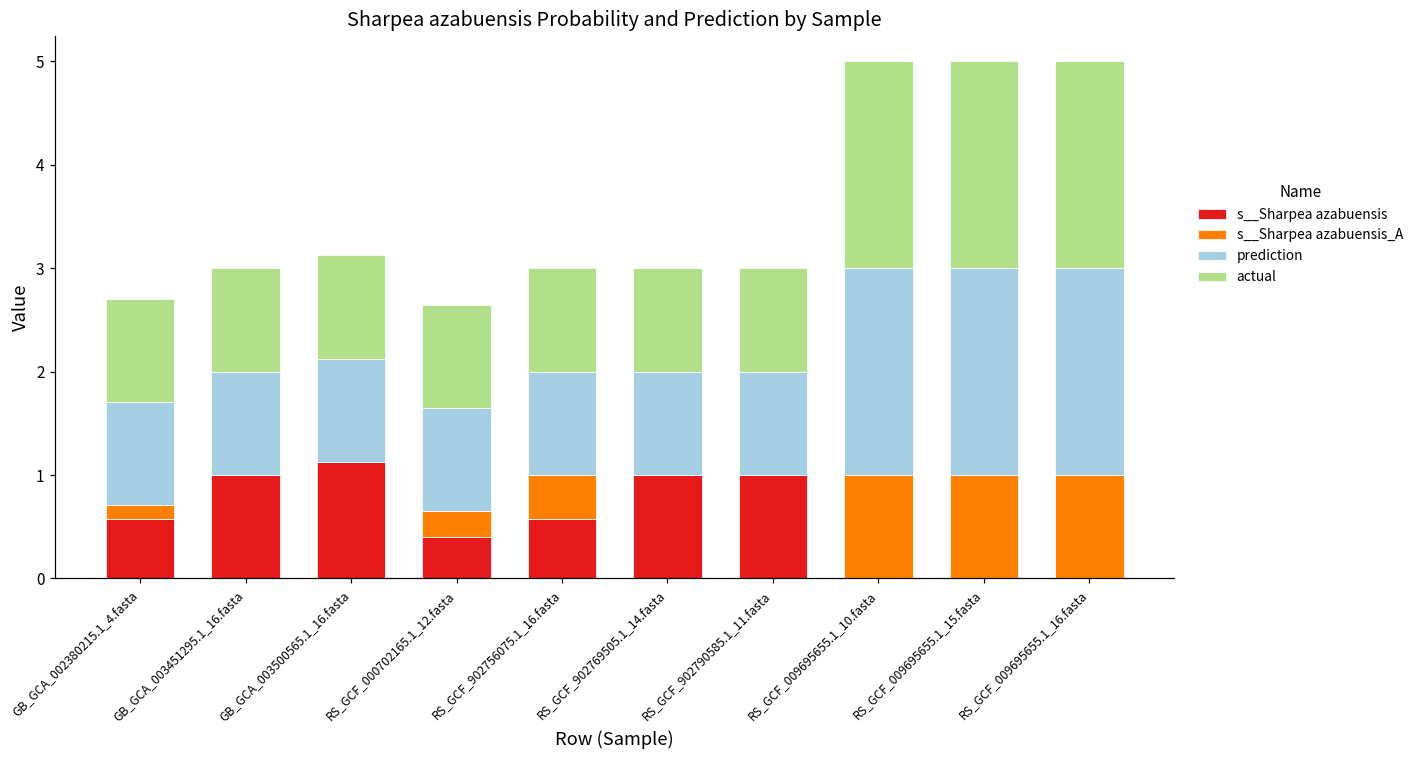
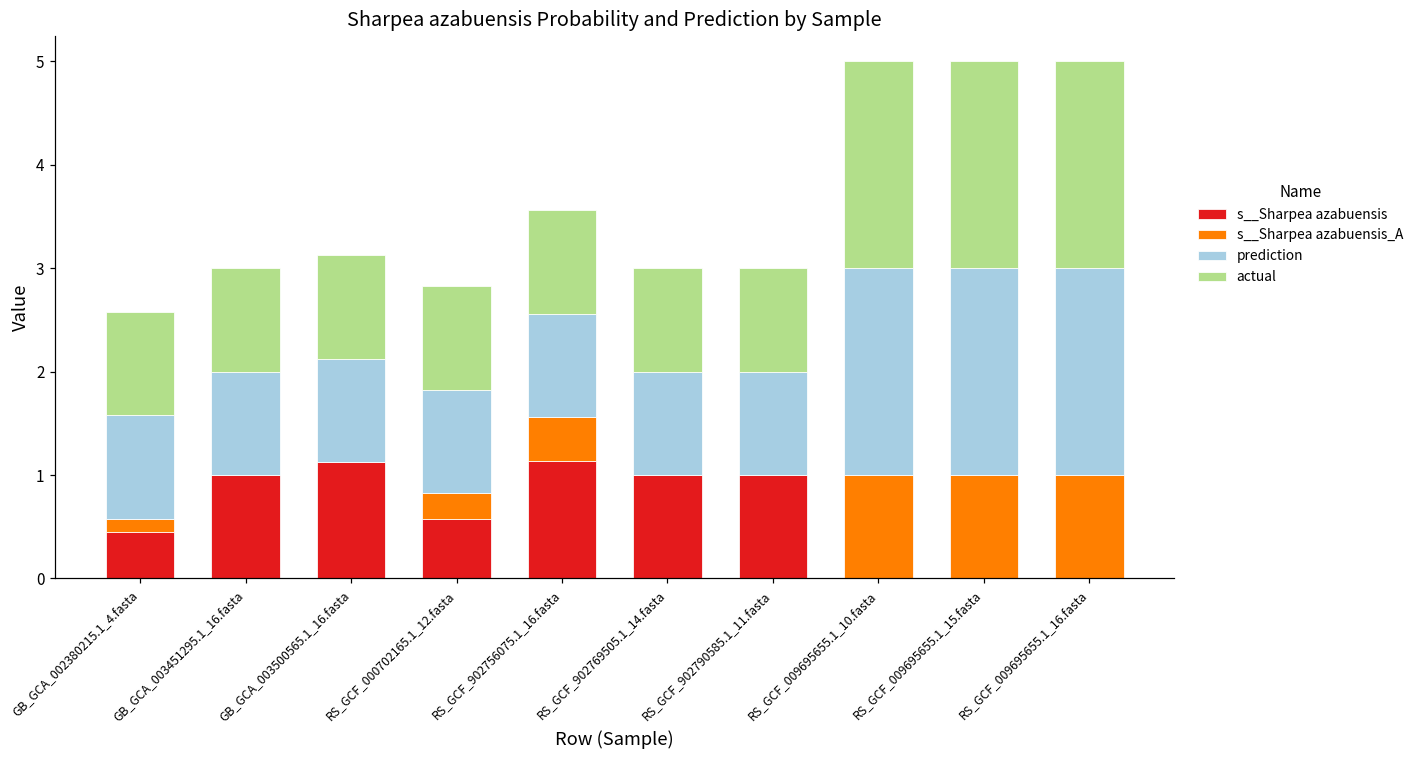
  {
    "s__Sharpea azabuensis": {
-     "GB_GCA_002380215.1_4.fasta": 0.6,
+     "GB_GCA_002380215.1_4.fasta": 0.4,
      "GB_GCA_003451295.1_16.fasta": 1.0,
      "GB_GCA_003500565.1_16.fasta": 1.1,
-     "RS_GCF_000702165.1_12.fasta": 0.4,
-     "RS_GCF_902756075.1_16.fasta": 0.6,
+     "RS_GCF_000702165.1_12.fasta": 0.6,
+     "RS_GCF_902756075.1_16.fasta": 1.1,
      "RS_GCF_902769505.1_14.fasta": 1.0,
      "RS_GCF_902790585.1_11.fasta": 1.0,
      "RS_GCF_009695655.1_10.fasta": 0.0,
      "RS_GCF_009695655.1_15.fasta": 0.0,
      "RS_GCF_009695655.1_16.fasta": 0.0
    },
    "s__Sharpea azabuensis_A": {
      "GB_GCA_002380215.1_4.fasta": 0.1,
      "RS_GCF_000702165.1_12.fasta": 0.3,
      "RS_GCF_902756075.1_16.fasta": 0.4,
      "RS_GCF_009695655.1_10.fasta": 1.0,
      "RS_GCF_009695655.1_15.fasta": 1.0,
      "RS_GCF_009695655.1_16.fasta": 1.0
    },
    "prediction": {
      "GB_GCA_002380215.1_4.fasta": 1.0,
      "GB_GCA_003451295.1_16.fasta": 1.0,
      "GB_GCA_003500565.1_16.fasta": 1.0,
      "RS_GCF_000702165.1_12.fasta": 1.0,
      "RS_GCF_902756075.1_16.fasta": 1.0,
      "RS_GCF_902769505.1_14.fasta": 1.0,
      "RS_GCF_902790585.1_11.fasta": 1.0,
      "RS_GCF_009695655.1_10.fasta": 2.0,
      "RS_GCF_009695655.1_15.fasta": 2.0,
      "RS_GCF_009695655.1_16.fasta": 2.0
    },
    "actual": {
      "GB_GCA_002380215.1_4.fasta": 1.0,
      "GB_GCA_003451295.1_16.fasta": 1.0,
      "GB_GCA_003500565.1_16.fasta": 1.0,
      "RS_GCF_000702165.1_12.fasta": 1.0,
      "RS_GCF_902756075.1_16.fasta": 1.0,
      "RS_GCF_902769505.1_14.fasta": 1.0,
      "RS_GCF_902790585.1_11.fasta": 1.0,
      "RS_GCF_009695655.1_10.fasta": 2.0,
      "RS_GCF_009695655.1_15.fasta": 2.0,
      "RS_GCF_009695655.1_16.fasta": 2.0
    }
  }
